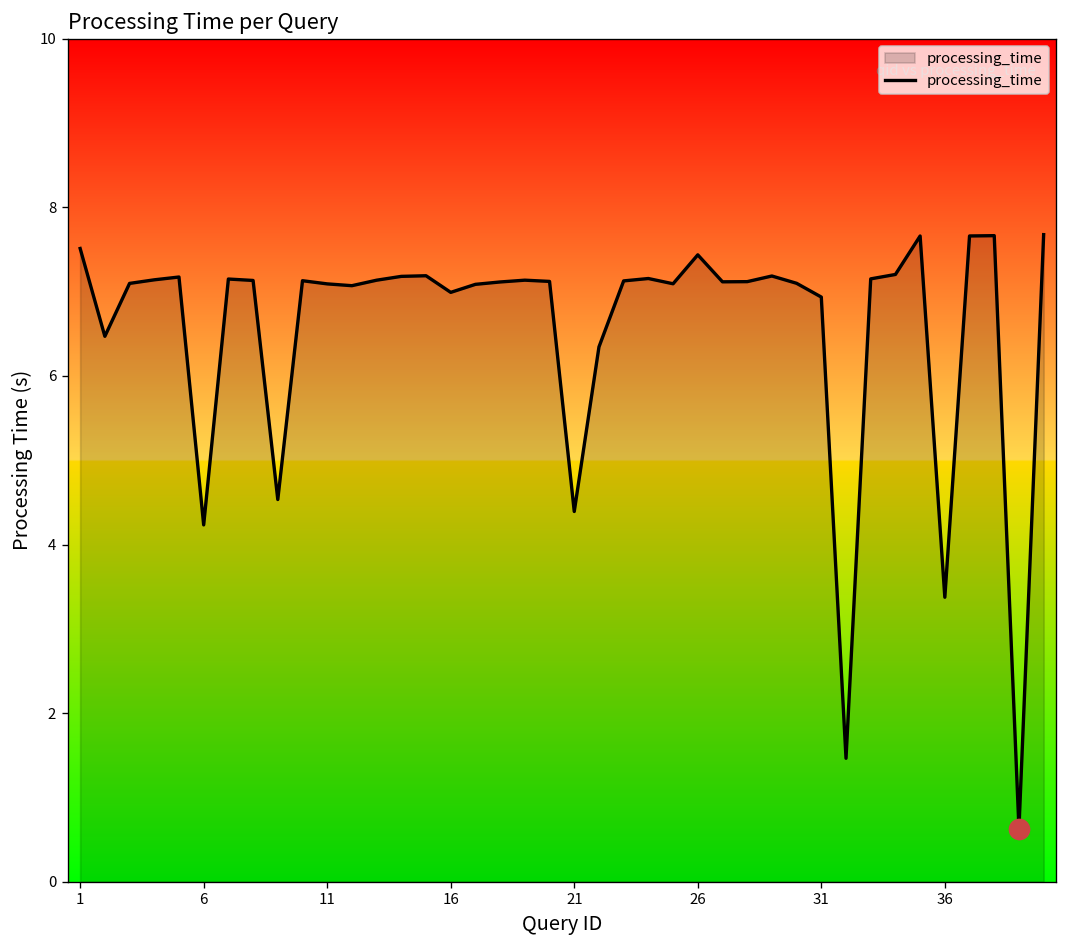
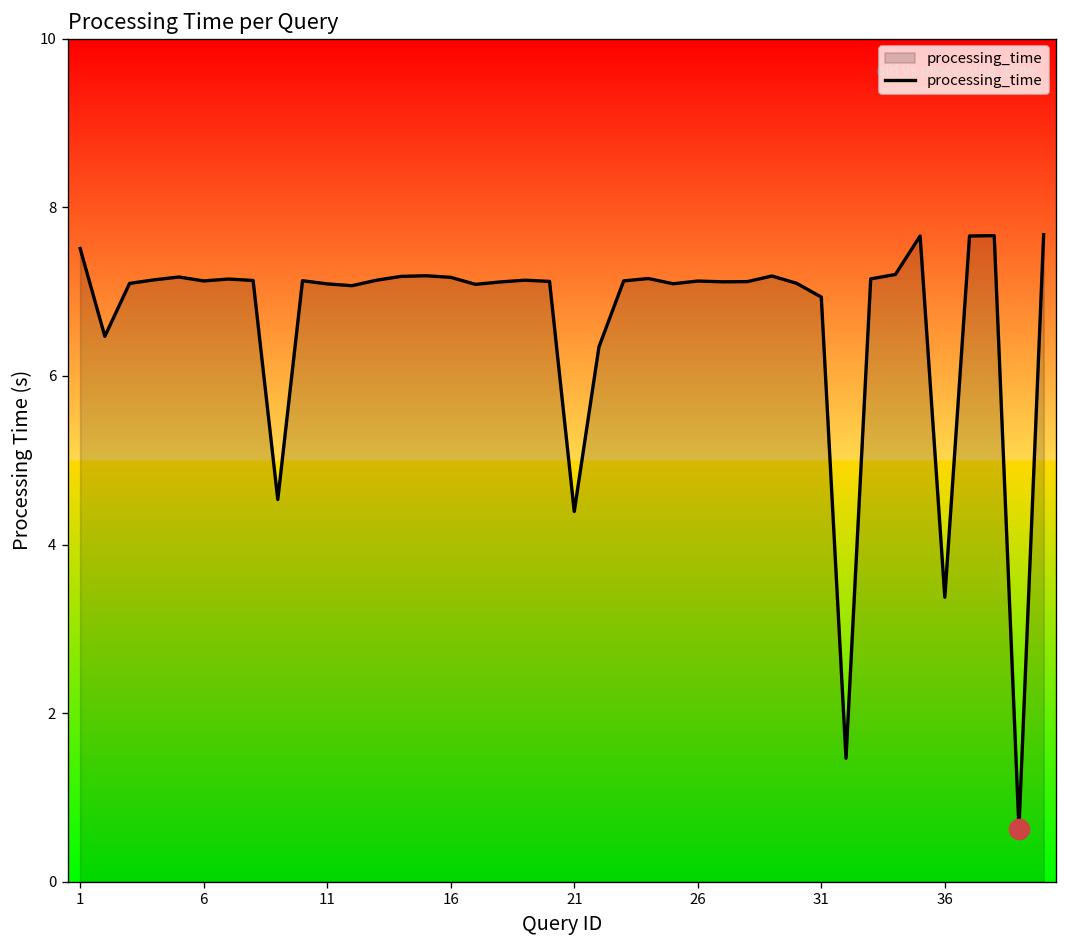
  {
    "processing_time": {
      "1": 7.5,
-     "6": 4.2,
+     "6": 7.1,
      "11": 7.1,
-     "16": 7.0,
+     "16": 7.2,
      "21": 4.4,
-     "26": 7.4,
+     "26": 7.1,
      "31": 6.9,
      "36": 3.4
    }
  }
